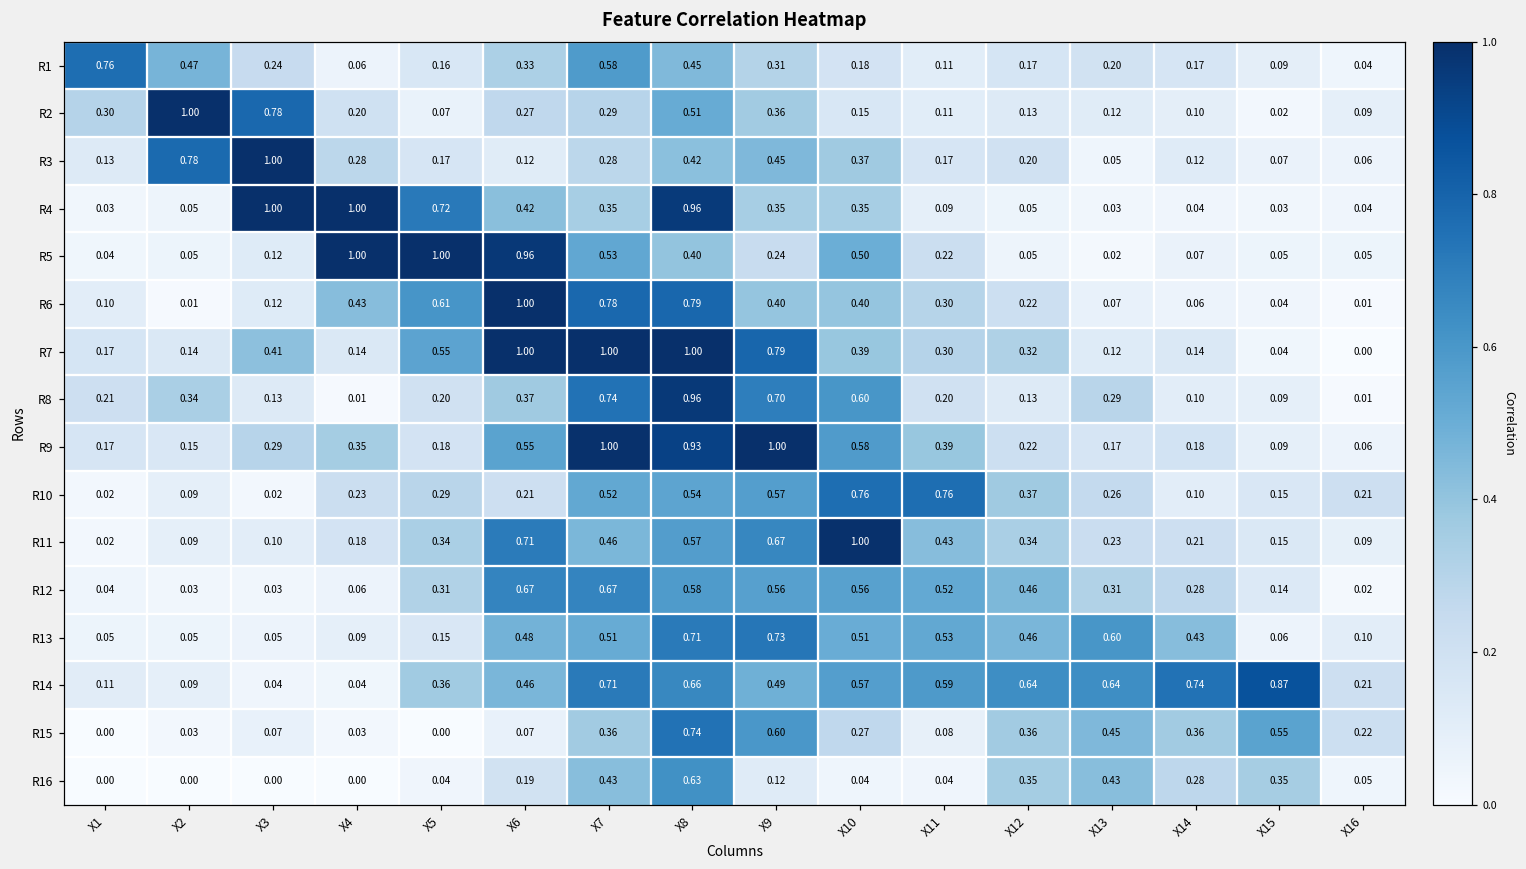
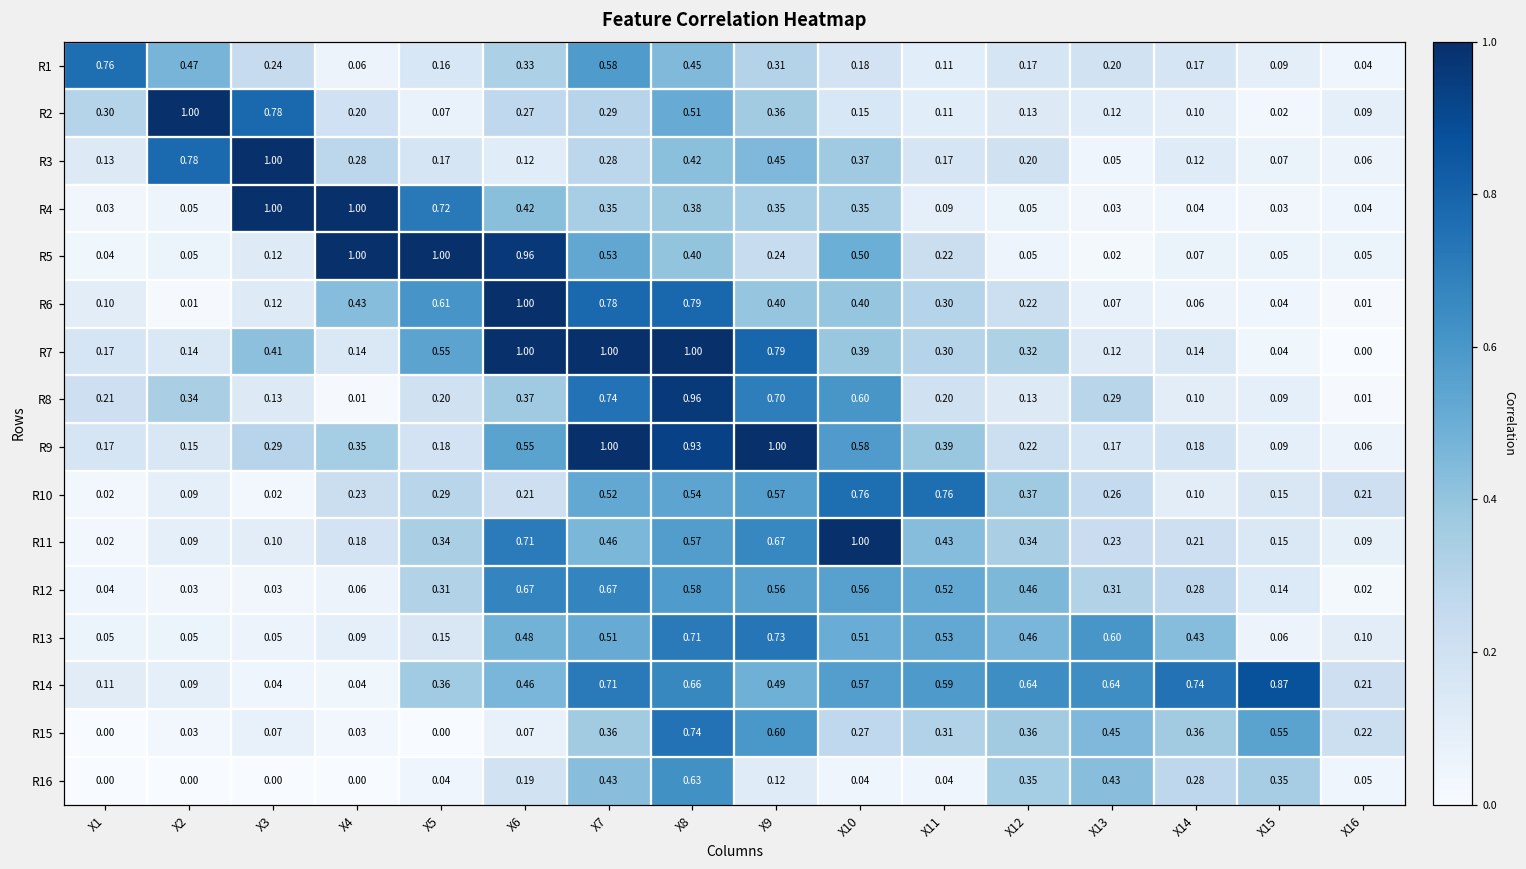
  {
    "R4": {
      "X1": 0.03,
      "X2": 0.05,
      "X3": 1.00,
      "X4": 1.00,
      "X5": 0.72,
      "X6": 0.42,
      "X7": 0.35,
-     "X8": 0.96,
+     "X8": 0.38,
      "X9": 0.35,
      "X10": 0.35,
      "X11": 0.09,
      "X12": 0.05,
      "X13": 0.03,
      "X14": 0.04,
      "X15": 0.03,
      "X16": 0.04
    },
    "R15": {
      "X1": 0.00,
      "X2": 0.03,
      "X3": 0.07,
      "X4": 0.03,
      "X5": 0.00,
      "X6": 0.07,
      "X7": 0.36,
      "X8": 0.74,
      "X9": 0.60,
      "X10": 0.27,
-     "X11": 0.08,
+     "X11": 0.31,
      "X12": 0.36,
      "X13": 0.45,
      "X14": 0.36,
      "X15": 0.55,
      "X16": 0.22
    }
  }
